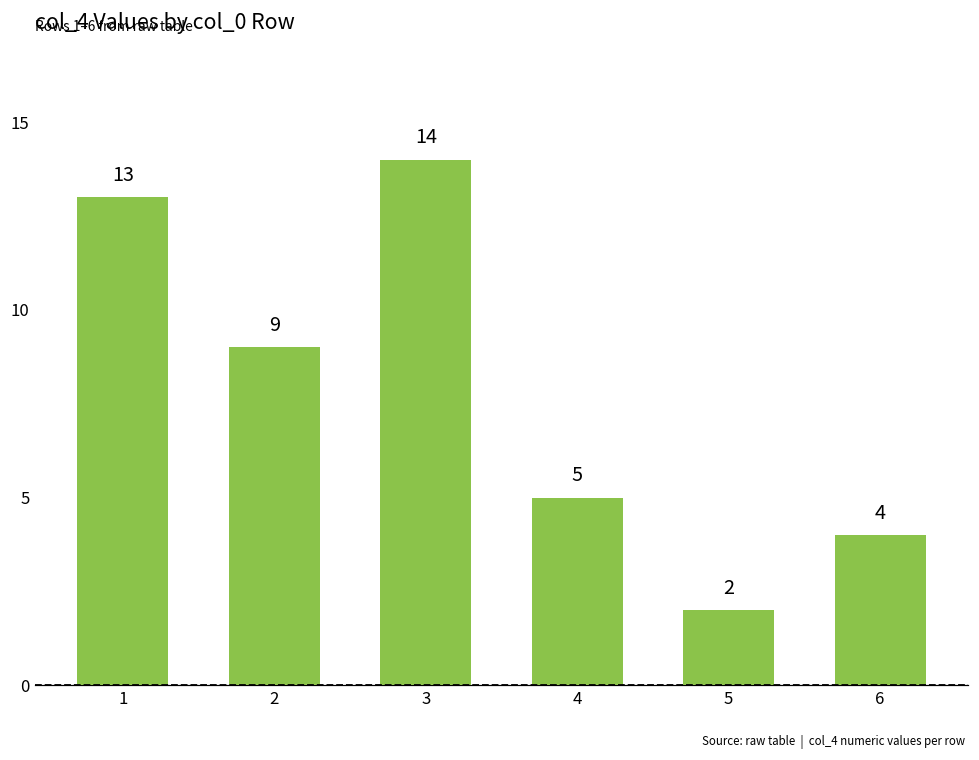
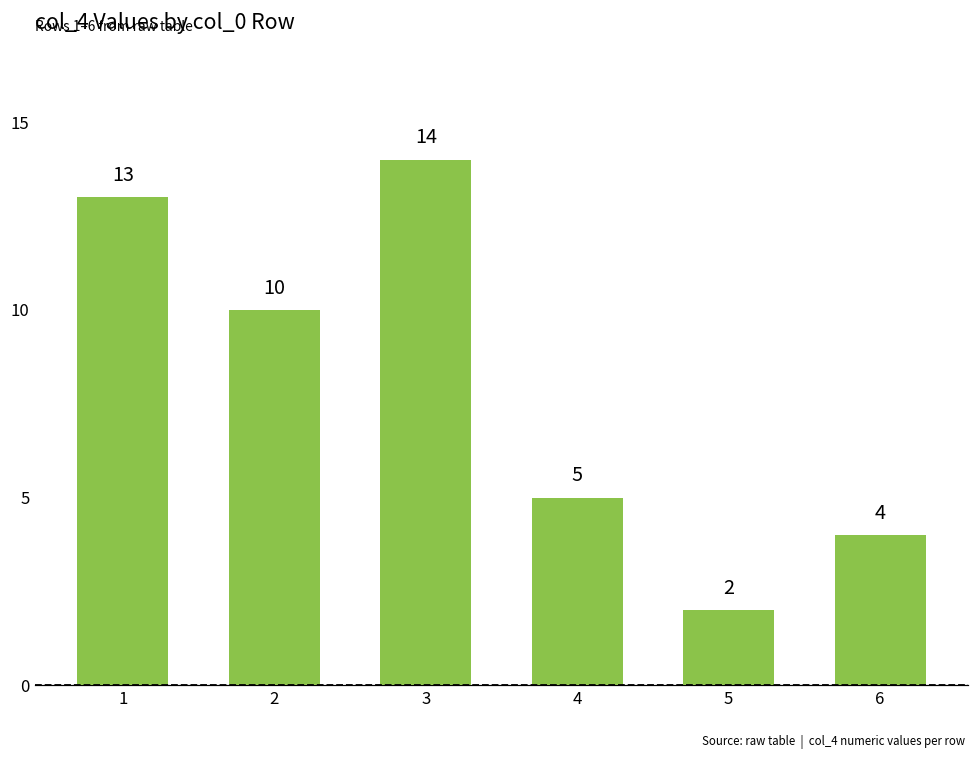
  {
    "1": 13,
-   "2": 9,
+   "2": 10,
    "3": 14,
    "4": 5,
    "5": 2,
    "6": 4
  }
